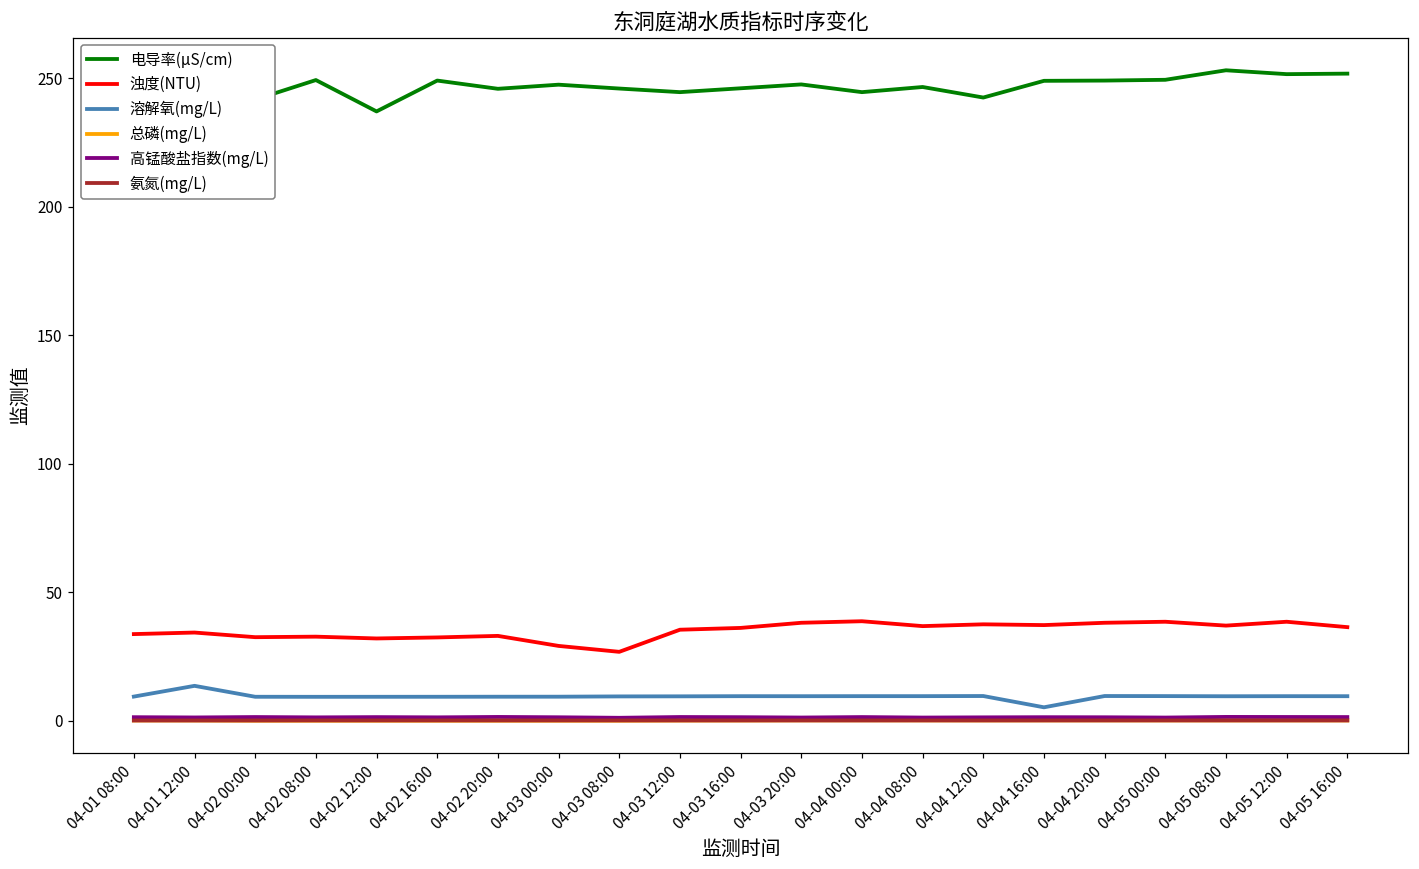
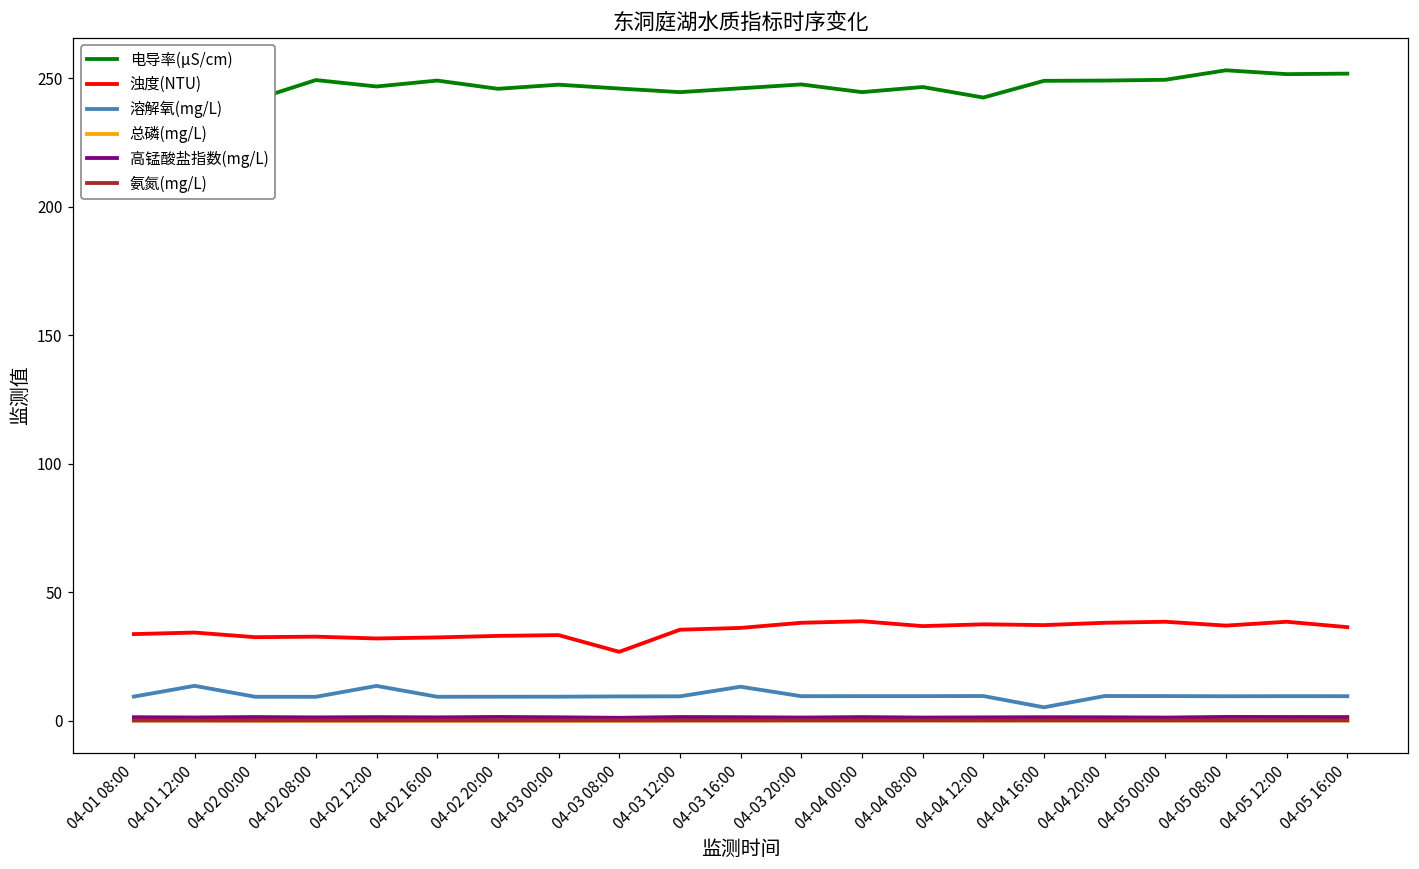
  {
    "电导率(μS/cm)": {
      "04-02 08:00": 249,
-     "04-02 12:00": 237,
+     "04-02 12:00": 247,
      "04-02 16:00": 249,
      "04-02 20:00": 246,
      "04-03 00:00": 247,
      "04-03 08:00": 246,
      "04-03 12:00": 245,
      "04-03 16:00": 246,
      "04-03 20:00": 248,
      "04-04 00:00": 245,
      "04-04 08:00": 247,
      "04-04 12:00": 242,
      "04-04 16:00": 249,
      "04-04 20:00": 249,
      "04-05 00:00": 249,
      "04-05 08:00": 253,
      "04-05 12:00": 252,
      "04-05 16:00": 252
    },
    "浊度(NTU)": {
      "04-01 08:00": 34,
      "04-01 12:00": 34,
      "04-02 00:00": 33,
      "04-02 08:00": 33,
      "04-02 12:00": 32,
      "04-02 16:00": 32,
      "04-02 20:00": 33,
-     "04-03 00:00": 29,
+     "04-03 00:00": 33,
      "04-03 08:00": 27,
      "04-03 12:00": 35,
      "04-03 16:00": 36,
      "04-03 20:00": 38,
      "04-04 00:00": 39,
      "04-04 08:00": 37,
      "04-04 12:00": 38,
      "04-04 16:00": 37,
      "04-04 20:00": 38,
      "04-05 00:00": 39,
      "04-05 08:00": 37,
      "04-05 12:00": 39,
      "04-05 16:00": 36
    },
    "溶解氧(mg/L)": {
      "04-01 08:00": 9,
      "04-01 12:00": 14,
      "04-02 00:00": 9,
      "04-02 08:00": 9,
-     "04-02 12:00": 9,
+     "04-02 12:00": 14,
      "04-02 16:00": 9,
      "04-02 20:00": 9,
      "04-03 00:00": 9,
      "04-03 08:00": 9,
      "04-03 12:00": 9,
-     "04-03 16:00": 10,
+     "04-03 16:00": 13,
      "04-03 20:00": 10,
      "04-04 00:00": 10,
      "04-04 08:00": 10,
      "04-04 12:00": 10,
      "04-04 16:00": 5,
      "04-04 20:00": 10,
      "04-05 00:00": 10,
      "04-05 08:00": 10,
      "04-05 12:00": 10,
      "04-05 16:00": 10
    },
    "氨氮(mg/L)": {
      "04-01 08:00": 0,
      "04-01 12:00": 0,
      "04-02 00:00": 0,
      "04-02 08:00": 0,
      "04-02 12:00": 0,
      "04-02 16:00": 0,
      "04-02 20:00": 0,
      "04-03 00:00": 0,
      "04-03 08:00": 0,
      "04-03 12:00": 0,
      "04-03 16:00": 0,
      "04-03 20:00": 0,
      "04-04 00:00": 0,
      "04-04 08:00": 0,
      "04-04 12:00": 0,
      "04-04 16:00": 0,
      "04-04 20:00": 0,
      "04-05 00:00": 0,
      "04-05 08:00": 0,
      "04-05 12:00": 0,
      "04-05 16:00": 0
    },
    "高锰酸盐指数(mg/L)": {
      "04-01 08:00": 1,
      "04-01 12:00": 1,
      "04-02 00:00": 1,
      "04-02 08:00": 1,
      "04-02 12:00": 1,
      "04-02 16:00": 1,
      "04-02 20:00": 1,
      "04-03 00:00": 1,
      "04-03 12:00": 1,
      "04-03 16:00": 1,
      "04-03 20:00": 1,
      "04-04 00:00": 1,
      "04-04 08:00": 1,
      "04-04 12:00": 1,
      "04-04 16:00": 1,
      "04-04 20:00": 1,
      "04-05 00:00": 1,
      "04-05 08:00": 1,
      "04-05 12:00": 1,
      "04-05 16:00": 1
    }
  }
